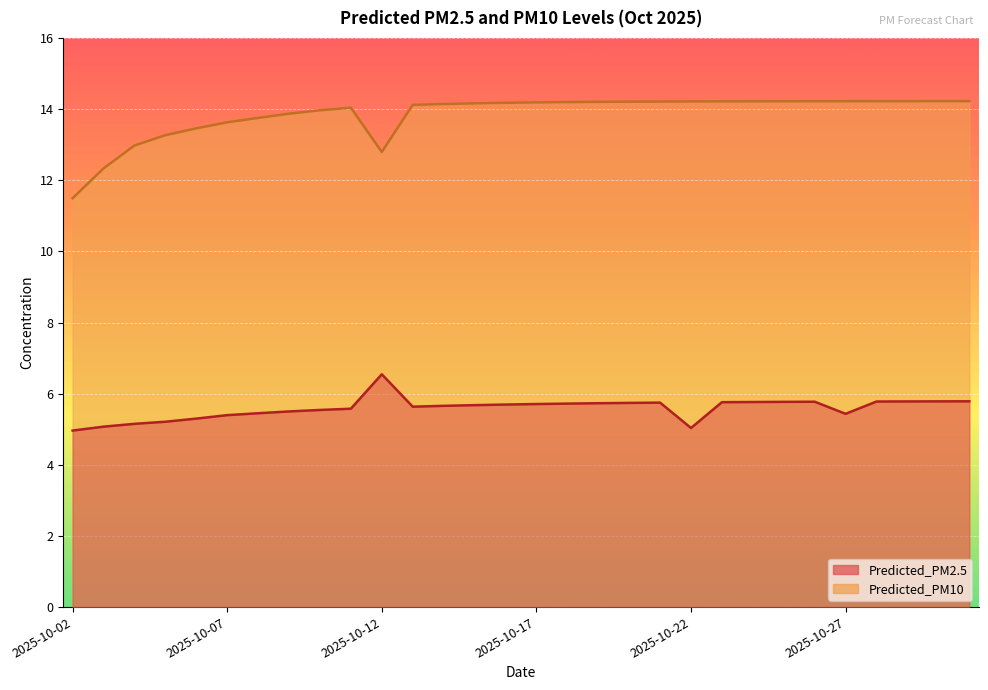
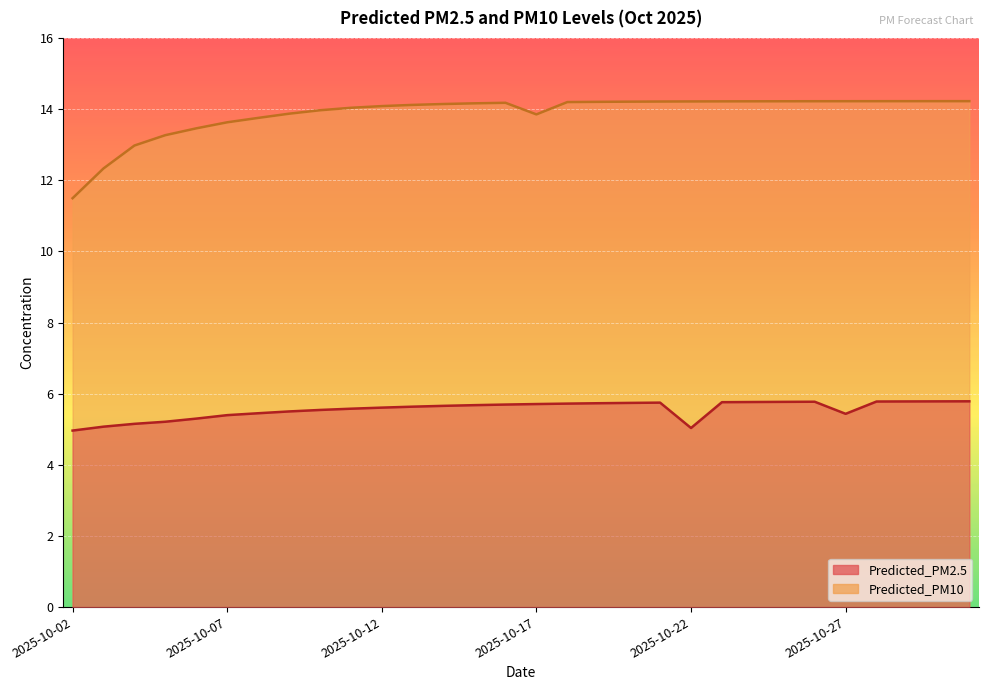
  {
    "Predicted_PM10": {
      "2025-10-02": 11.5,
      "2025-10-07": 13.6,
-     "2025-10-12": 12.8,
-     "2025-10-17": 14.2,
+     "2025-10-12": 14.1,
+     "2025-10-17": 13.9,
      "2025-10-22": 14.2,
      "2025-10-27": 14.2
    },
    "Predicted_PM2.5": {
      "2025-10-02": 5.0,
      "2025-10-07": 5.4,
-     "2025-10-12": 6.5,
+     "2025-10-12": 5.6,
      "2025-10-17": 5.7,
      "2025-10-22": 5.0,
      "2025-10-27": 5.4
    }
  }
